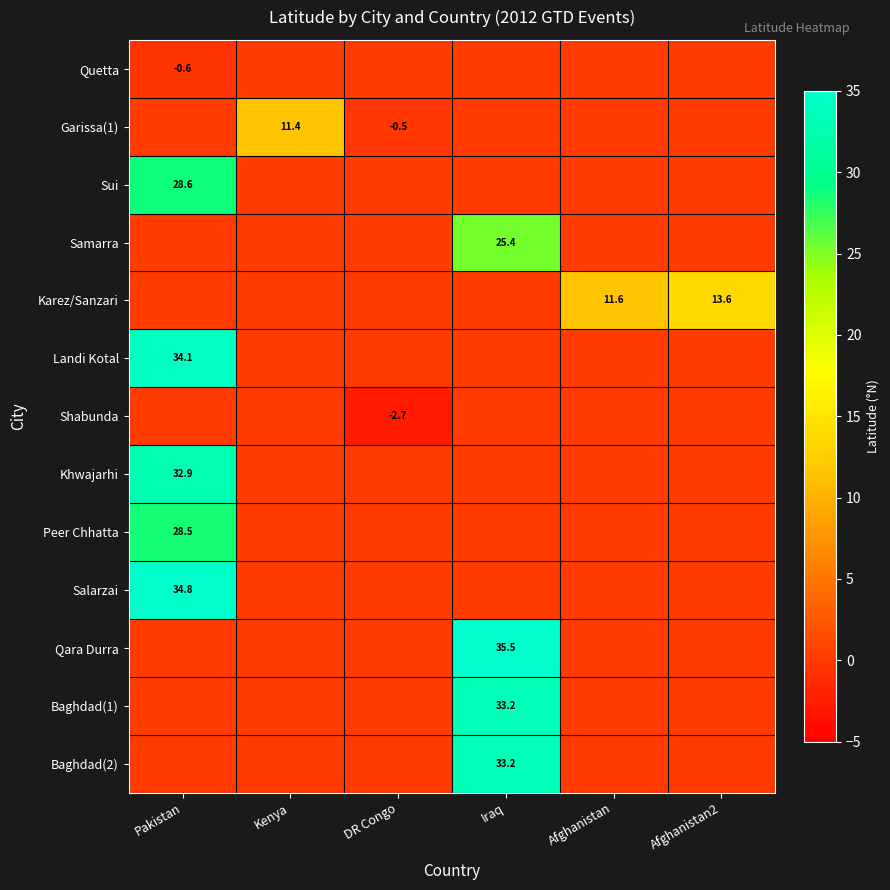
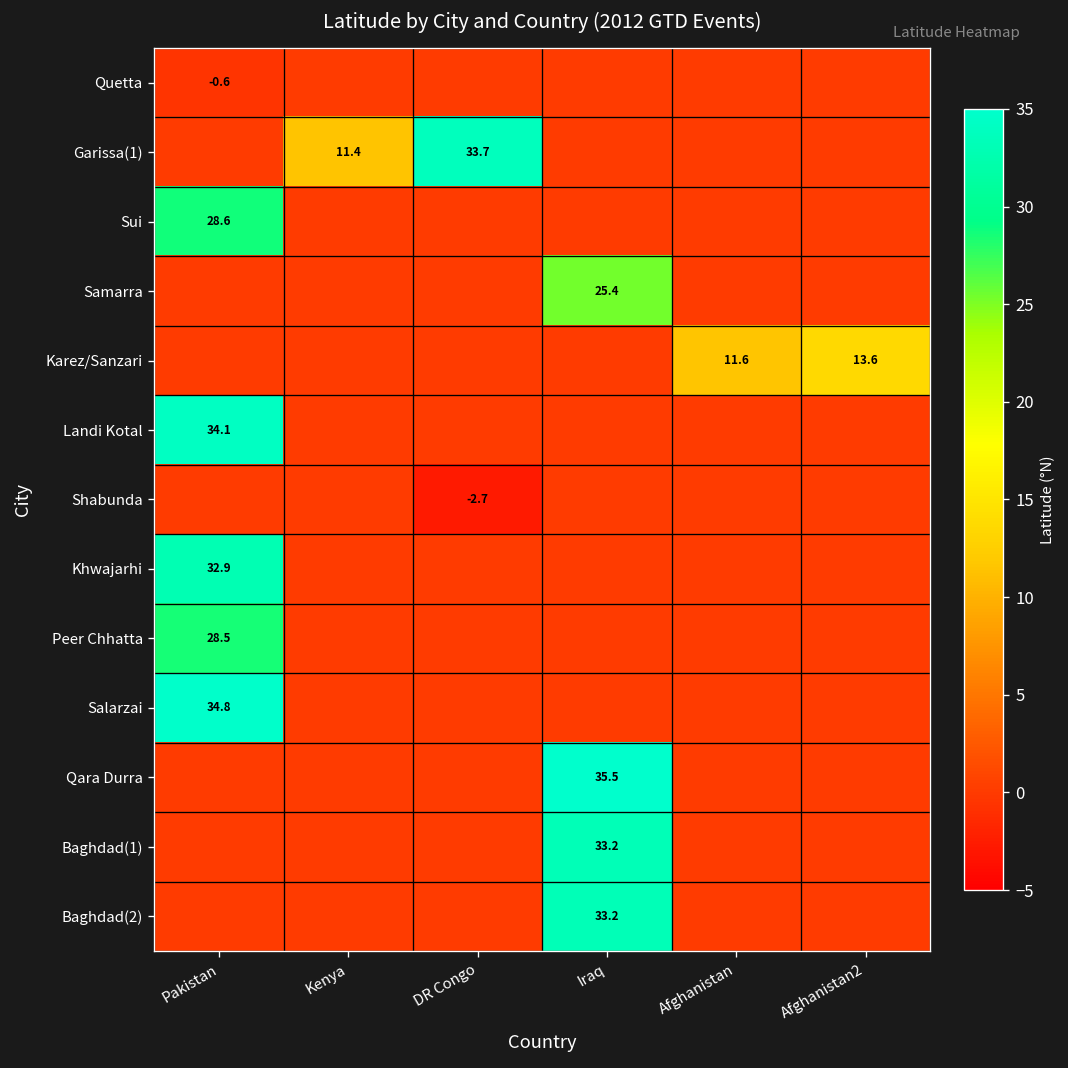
  {
    "Quetta": {
      "Pakistan": -0.6
    },
    "Garissa(1)": {
      "Kenya": 11.4,
-     "DR Congo": -0.5
+     "DR Congo": 33.7
    },
    "Sui": {
      "Pakistan": 28.6
    },
    "Samarra": {
      "Iraq": 25.4
    },
    "Karez/Sanzari": {
      "Afghanistan": 11.6,
      "Afghanistan2": 13.6
    },
    "Landi Kotal": {
      "Pakistan": 34.1
    },
    "Shabunda": {
      "DR Congo": -2.7
    },
    "Khwajarhi": {
      "Pakistan": 32.9
    },
    "Peer Chhatta": {
      "Pakistan": 28.5
    },
    "Salarzai": {
      "Pakistan": 34.8
    },
    "Qara Durra": {
      "Iraq": 35.5
    },
    "Baghdad(1)": {
      "Iraq": 33.2
    },
    "Baghdad(2)": {
      "Iraq": 33.2
    }
  }
